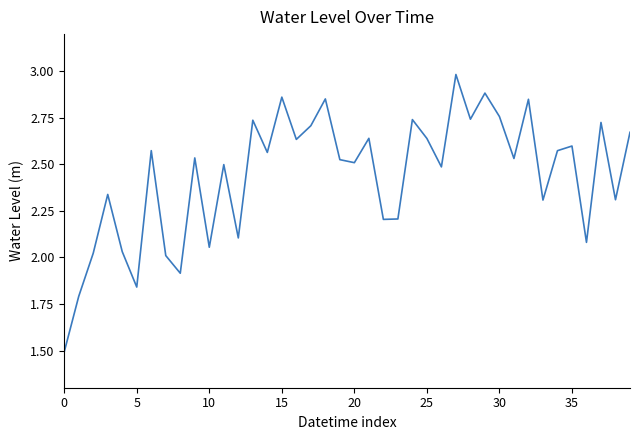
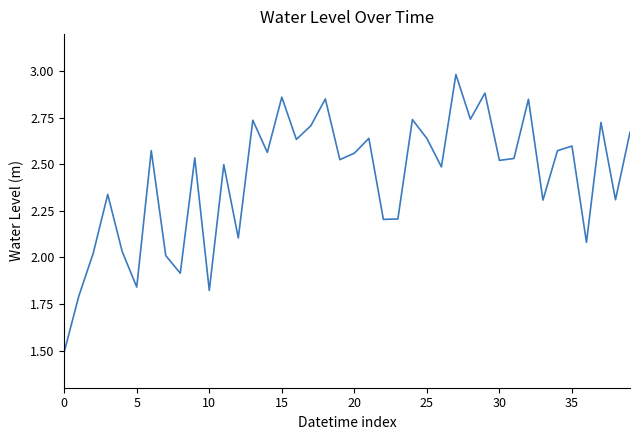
  {
    "0": 1.49,
    "5": 1.84,
-   "10": 2.05,
+   "10": 1.82,
    "15": 2.86,
-   "20": 2.51,
+   "20": 2.56,
    "25": 2.64,
-   "30": 2.76,
+   "30": 2.52,
    "35": 2.60
  }
